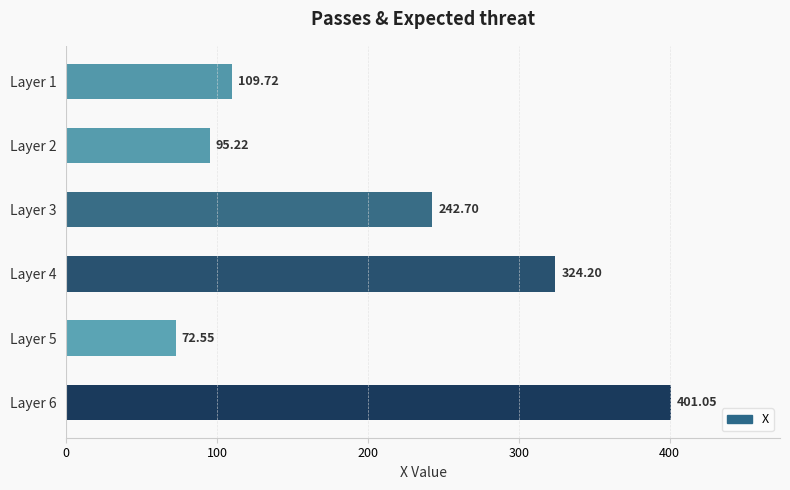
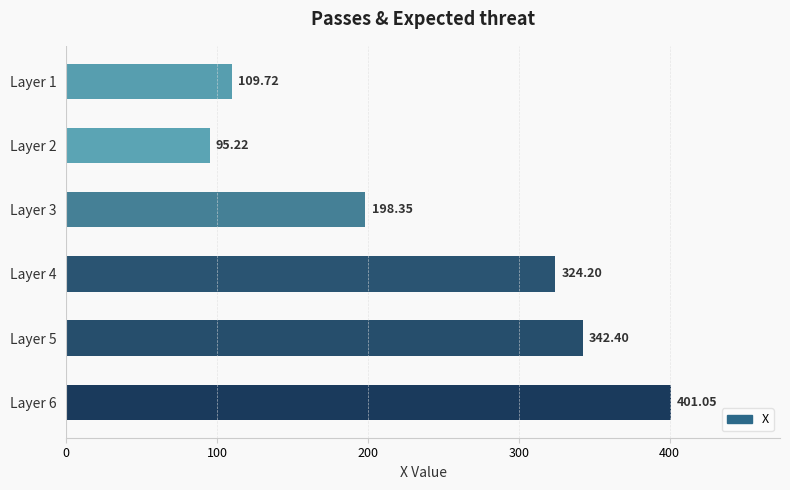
  {
    "Layer 1": 109.72,
    "Layer 2": 95.22,
-   "Layer 3": 242.70,
+   "Layer 3": 198.35,
    "Layer 4": 324.20,
-   "Layer 5": 72.55,
+   "Layer 5": 342.40,
    "Layer 6": 401.05
  }
